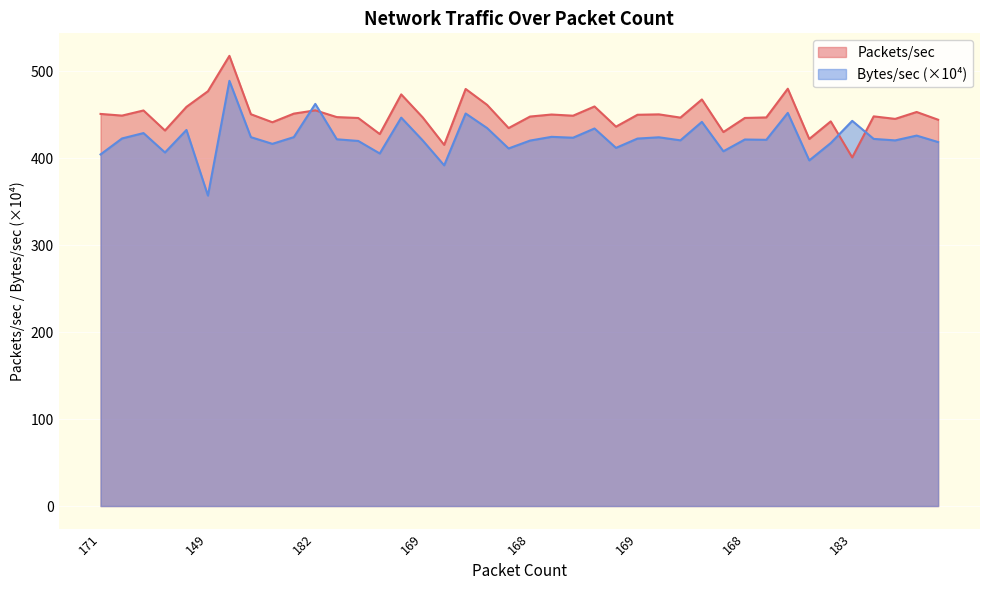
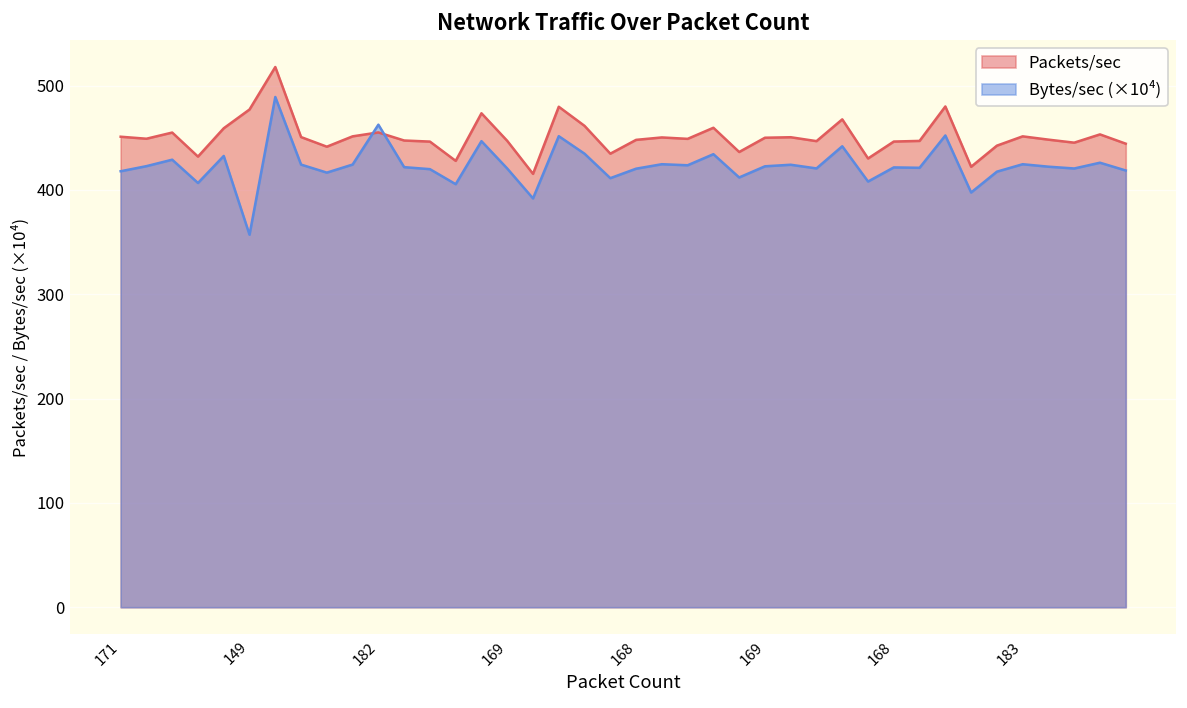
  {
    "Packets/sec": {
      "171": 450,
      "149": 480,
      "182": 460,
-     "183": 400
+     "183": 450
    },
    "Bytes/sec (×10⁴)": {
-     "171": 400,
+     "171": 420,
      "149": 360,
      "182": 460,
-     "183": 440
+     "183": 420
    }
  }
